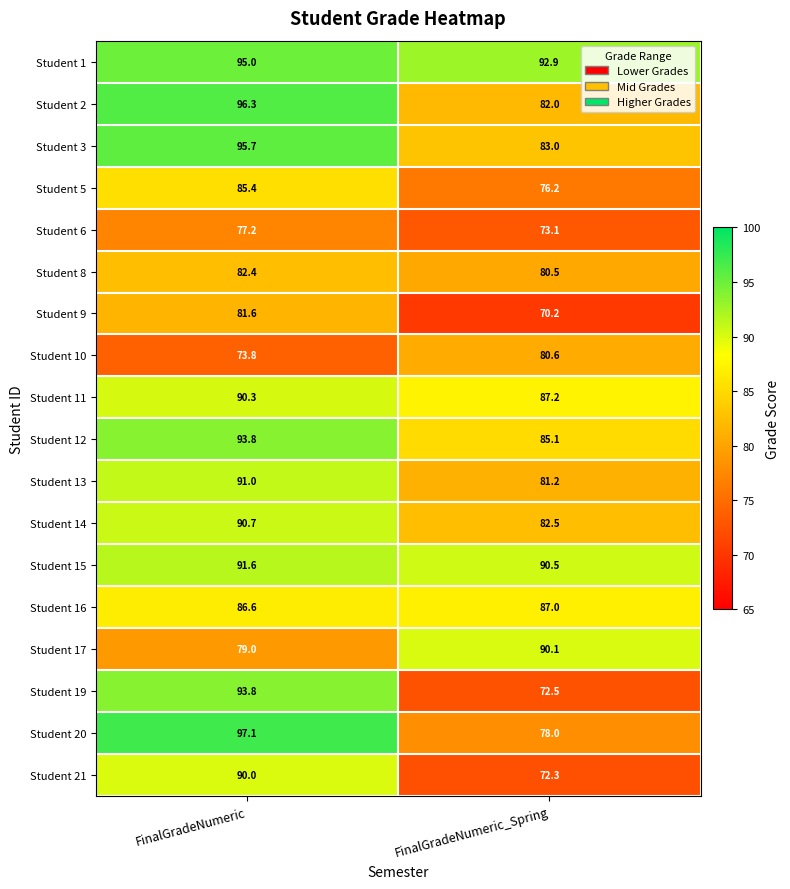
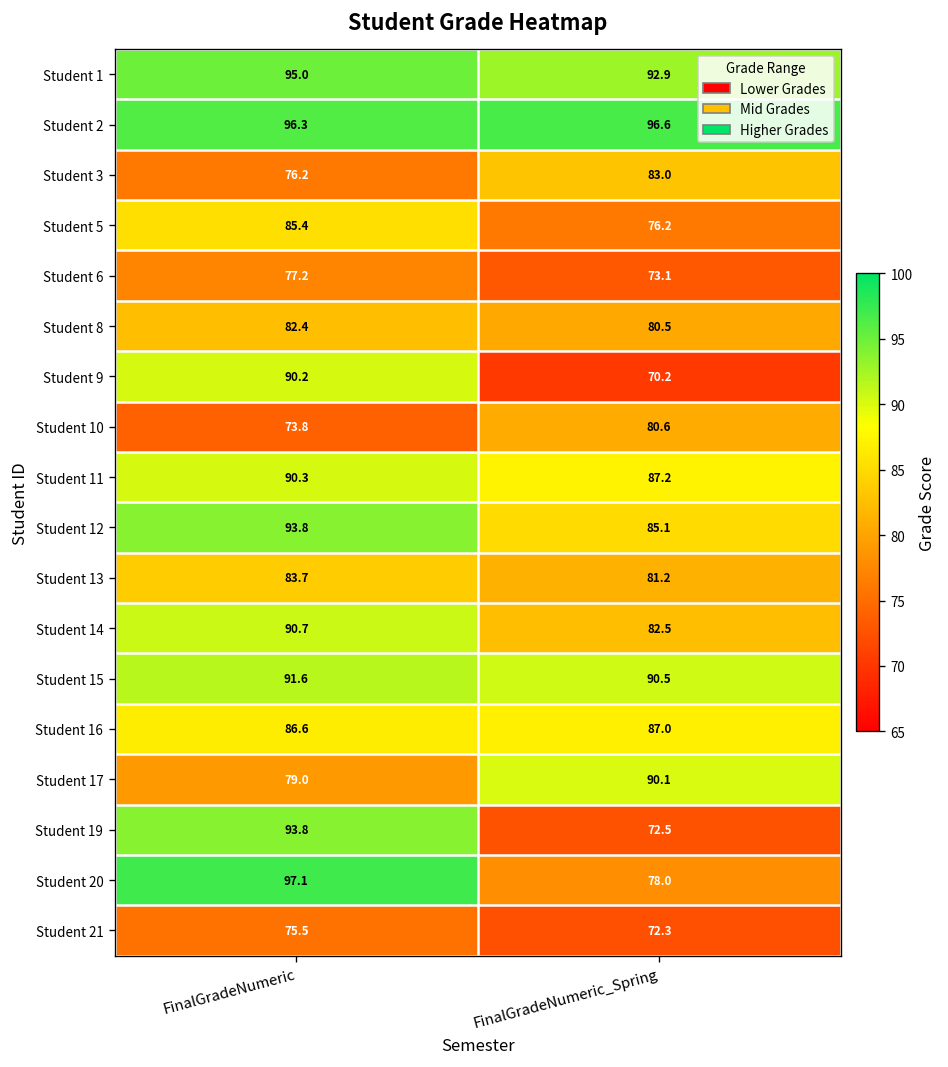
  {
    "Student 1": {
      "FinalGradeNumeric": 95.0,
      "FinalGradeNumeric_Spring": 92.9
    },
    "Student 2": {
      "FinalGradeNumeric": 96.3,
-     "FinalGradeNumeric_Spring": 82.0
+     "FinalGradeNumeric_Spring": 96.6
    },
    "Student 3": {
-     "FinalGradeNumeric": 95.7,
+     "FinalGradeNumeric": 76.2,
      "FinalGradeNumeric_Spring": 83.0
    },
    "Student 5": {
      "FinalGradeNumeric": 85.4,
      "FinalGradeNumeric_Spring": 76.2
    },
    "Student 6": {
      "FinalGradeNumeric": 77.2,
      "FinalGradeNumeric_Spring": 73.1
    },
    "Student 8": {
      "FinalGradeNumeric": 82.4,
      "FinalGradeNumeric_Spring": 80.5
    },
    "Student 9": {
-     "FinalGradeNumeric": 81.6,
+     "FinalGradeNumeric": 90.2,
      "FinalGradeNumeric_Spring": 70.2
    },
    "Student 10": {
      "FinalGradeNumeric": 73.8,
      "FinalGradeNumeric_Spring": 80.6
    },
    "Student 11": {
      "FinalGradeNumeric": 90.3,
      "FinalGradeNumeric_Spring": 87.2
    },
    "Student 12": {
      "FinalGradeNumeric": 93.8,
      "FinalGradeNumeric_Spring": 85.1
    },
    "Student 13": {
-     "FinalGradeNumeric": 91.0,
+     "FinalGradeNumeric": 83.7,
      "FinalGradeNumeric_Spring": 81.2
    },
    "Student 14": {
      "FinalGradeNumeric": 90.7,
      "FinalGradeNumeric_Spring": 82.5
    },
    "Student 15": {
      "FinalGradeNumeric": 91.6,
      "FinalGradeNumeric_Spring": 90.5
    },
    "Student 16": {
      "FinalGradeNumeric": 86.6,
      "FinalGradeNumeric_Spring": 87.0
    },
    "Student 17": {
      "FinalGradeNumeric": 79.0,
      "FinalGradeNumeric_Spring": 90.1
    },
    "Student 19": {
      "FinalGradeNumeric": 93.8,
      "FinalGradeNumeric_Spring": 72.5
    },
    "Student 20": {
      "FinalGradeNumeric": 97.1,
      "FinalGradeNumeric_Spring": 78.0
    },
    "Student 21": {
-     "FinalGradeNumeric": 90.0,
+     "FinalGradeNumeric": 75.5,
      "FinalGradeNumeric_Spring": 72.3
    }
  }
